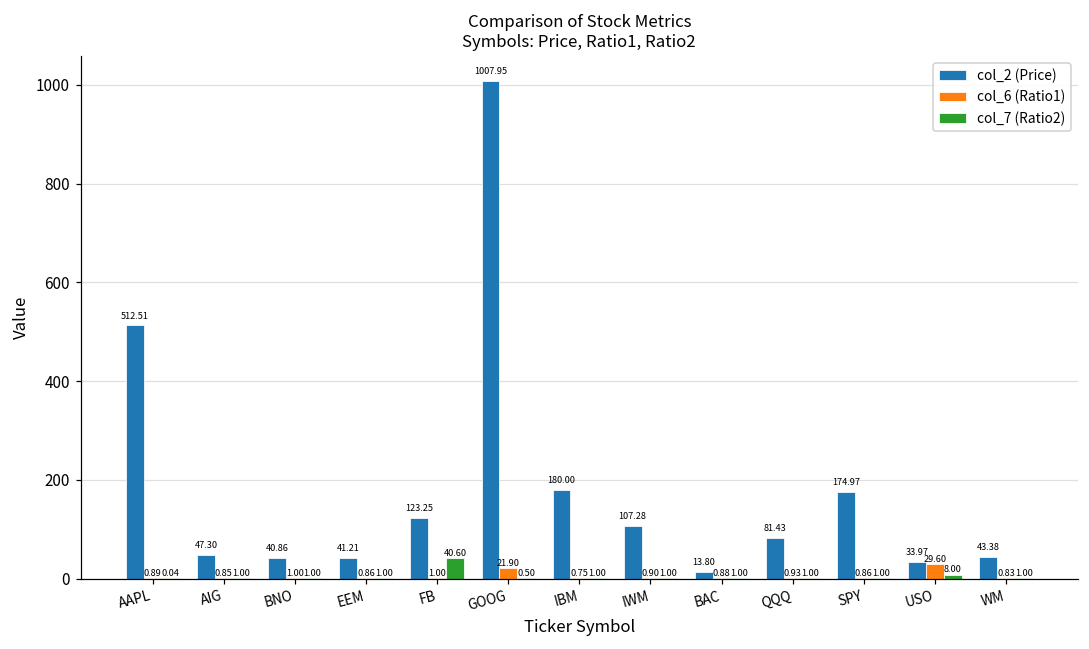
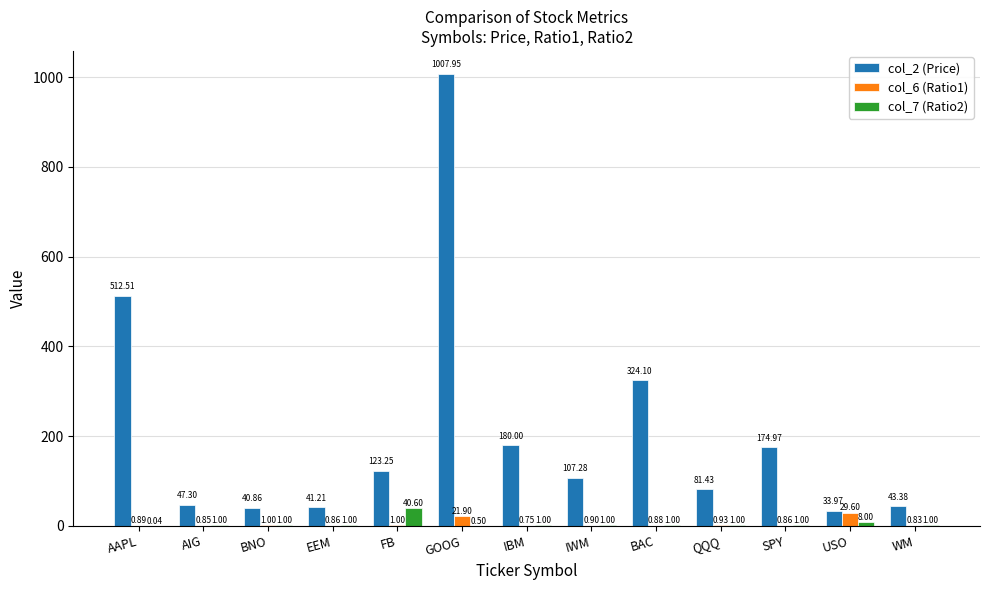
  {
    "col_2 (Price)": {
      "AAPL": 512.51,
      "AIG": 47.30,
      "BNO": 40.86,
      "EEM": 41.21,
      "FB": 123.25,
      "GOOG": 1007.95,
      "IBM": 180.00,
      "IWM": 107.28,
-     "BAC": 13.80,
+     "BAC": 324.10,
      "QQQ": 81.43,
      "SPY": 174.97,
      "USO": 33.97,
      "WM": 43.38
    },
    "col_6 (Ratio1)": {
      "AAPL": 0.89,
      "AIG": 0.85,
      "BNO": 1.00,
      "EEM": 0.86,
      "FB": 1.00,
      "GOOG": 21.90,
      "IBM": 0.75,
      "IWM": 0.90,
      "BAC": 0.88,
      "QQQ": 0.93,
      "SPY": 0.86,
      "USO": 29.60,
      "WM": 0.83
    },
    "col_7 (Ratio2)": {
      "AAPL": 0.04,
      "AIG": 1.00,
      "BNO": 1.00,
      "EEM": 1.00,
      "FB": 40.60,
      "GOOG": 0.50,
      "IBM": 1.00,
      "IWM": 1.00,
      "BAC": 1.00,
      "QQQ": 1.00,
      "SPY": 1.00,
      "USO": 8.00,
      "WM": 1.00
    }
  }
